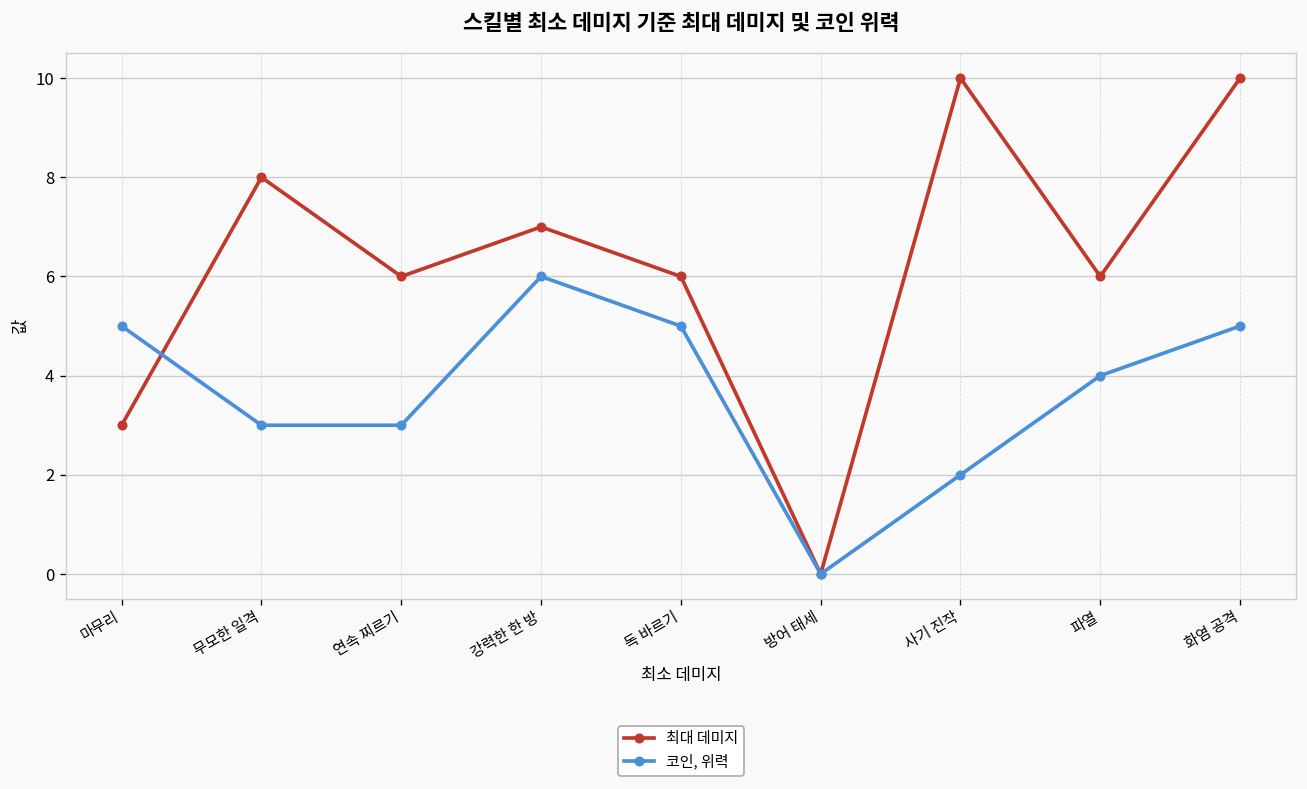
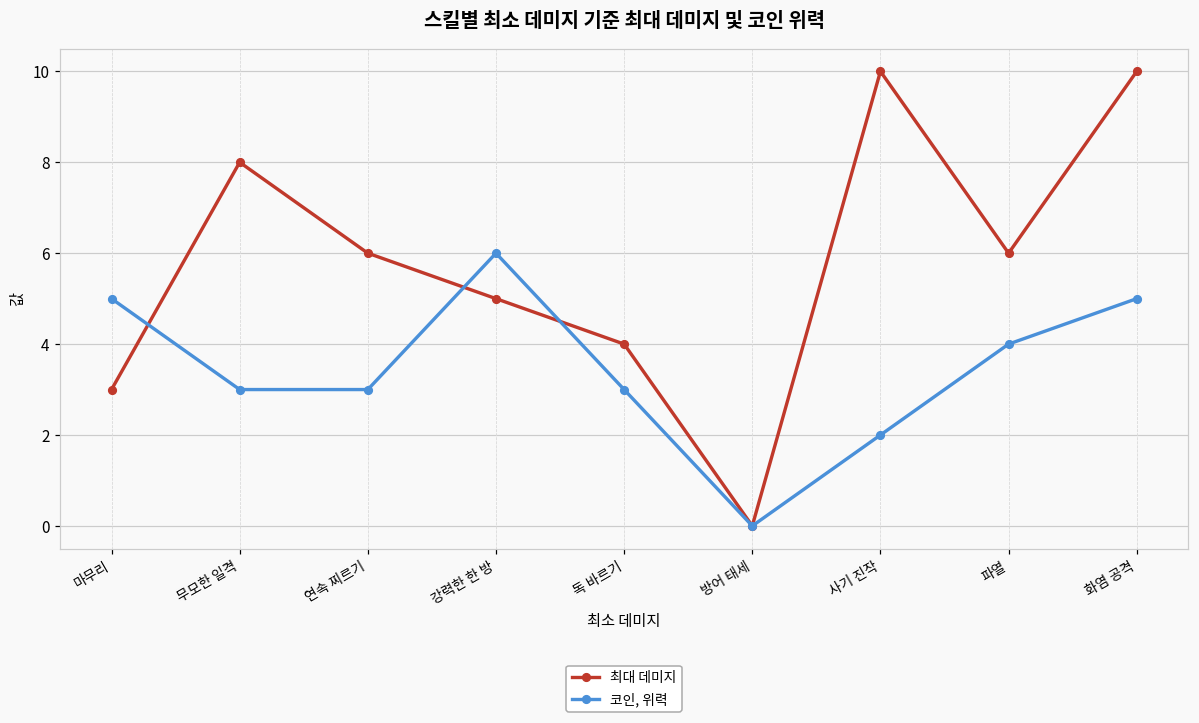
  {
    "최대 데미지": {
      "마무리": 3,
      "무모한 일격": 8,
      "연속 찌르기": 6,
-     "강력한 한 방": 7,
-     "독 바르기": 6,
+     "강력한 한 방": 5,
+     "독 바르기": 4,
      "사기 진작": 10,
      "파열": 6,
      "화염 공격": 10
    },
    "코인, 위력": {
      "마무리": 5,
      "무모한 일격": 3,
      "연속 찌르기": 3,
      "강력한 한 방": 6,
-     "독 바르기": 5,
+     "독 바르기": 3,
      "사기 진작": 2,
      "파열": 4,
      "화염 공격": 5
    }
  }
